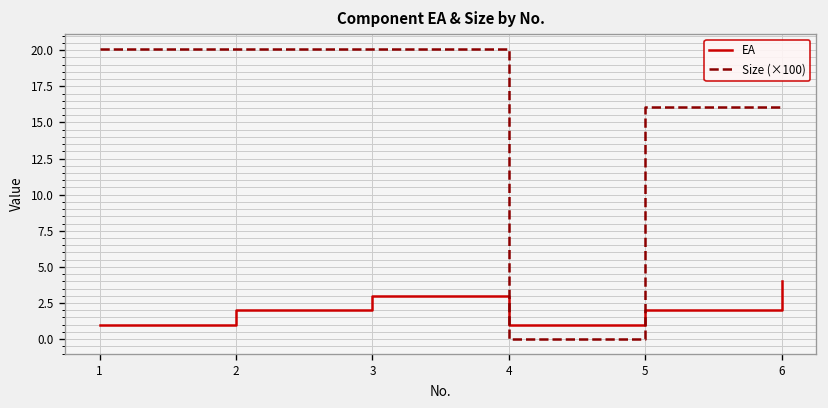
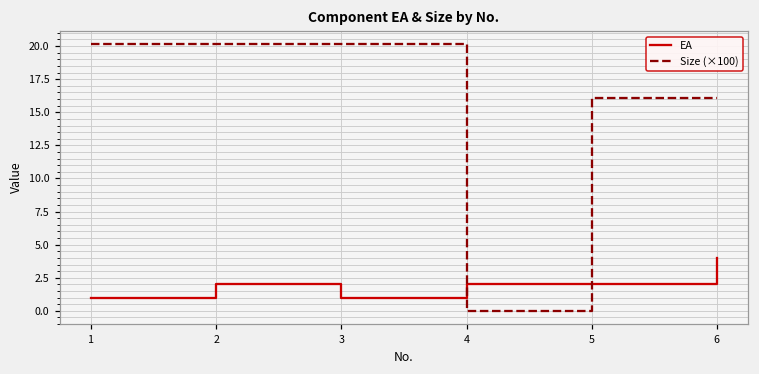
  {
    "EA": {
      "1": 1,
      "2": 2,
-     "3": 3,
-     "4": 1,
+     "3": 1,
+     "4": 2,
      "5": 2,
      "6": 4
    },
    "Size (×100)": {
      "1": 20,
      "2": 20,
      "3": 20,
      "4": 0,
      "5": 16,
      "6": 16
    }
  }
